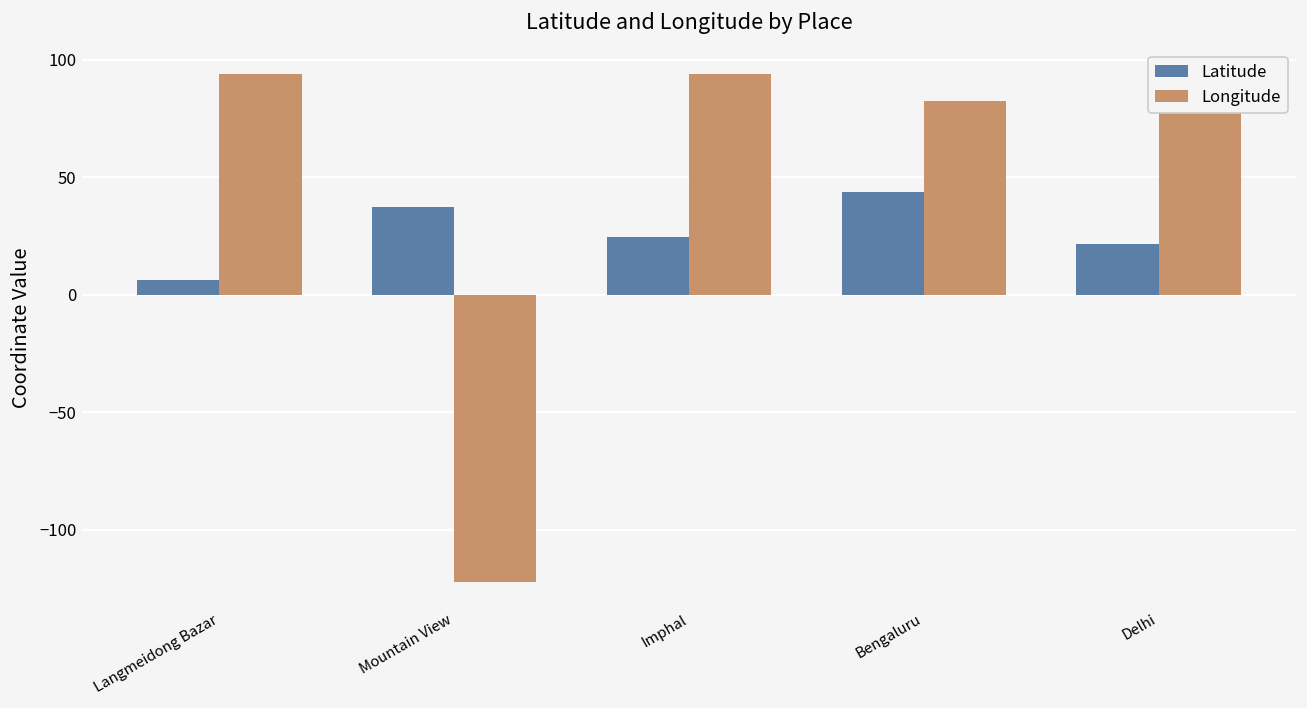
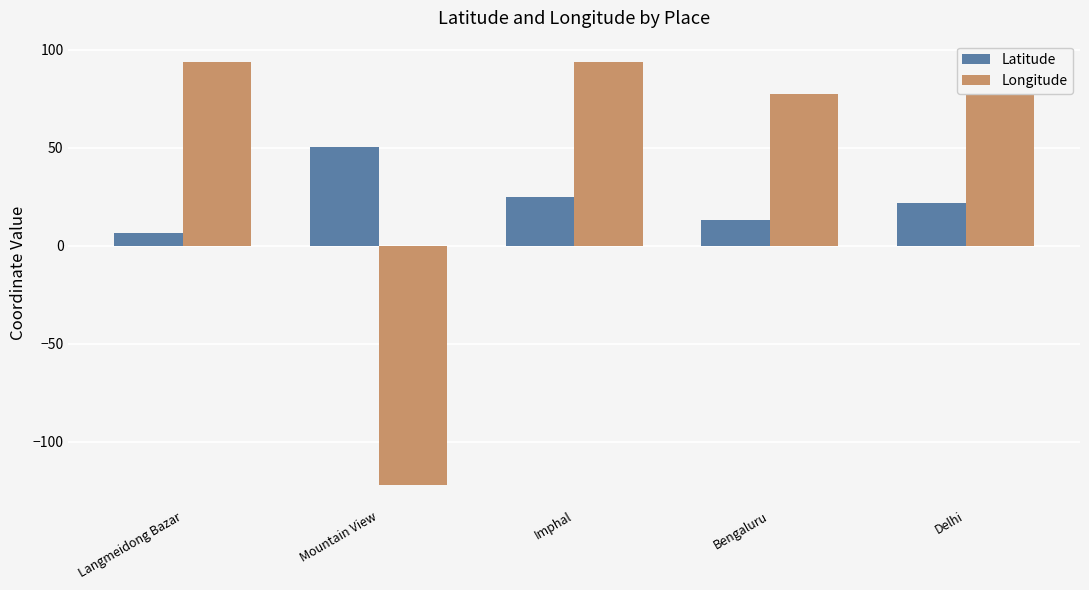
  {
    "Latitude": {
      "Langmeidong Bazar": 6,
-     "Mountain View": 37,
+     "Mountain View": 50,
      "Imphal": 25,
-     "Bengaluru": 44,
+     "Bengaluru": 13,
      "Delhi": 22
    },
    "Longitude": {
      "Langmeidong Bazar": 94,
      "Mountain View": -122,
      "Imphal": 94,
-     "Bengaluru": 83
+     "Bengaluru": 78
    }
  }
